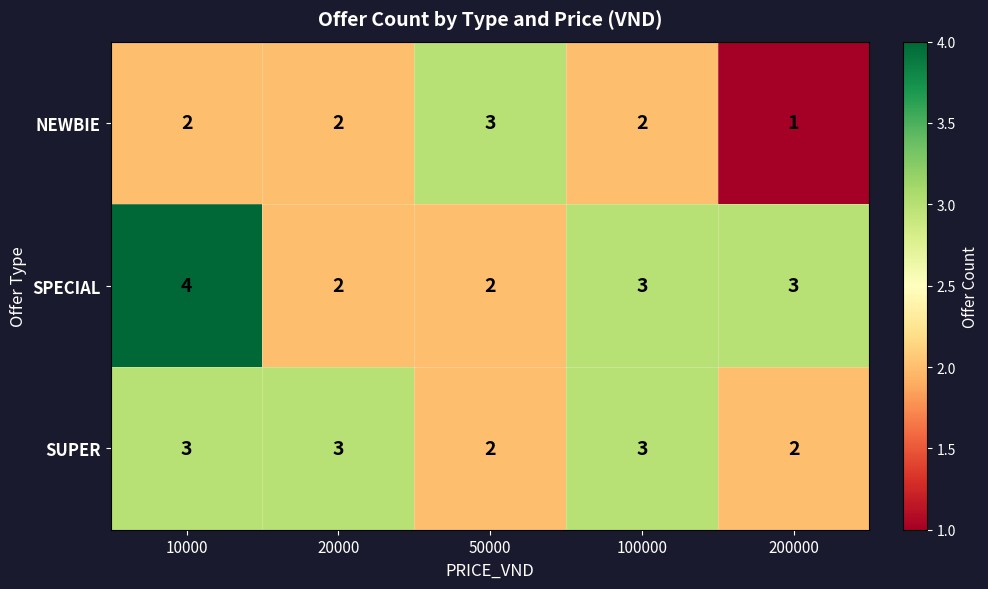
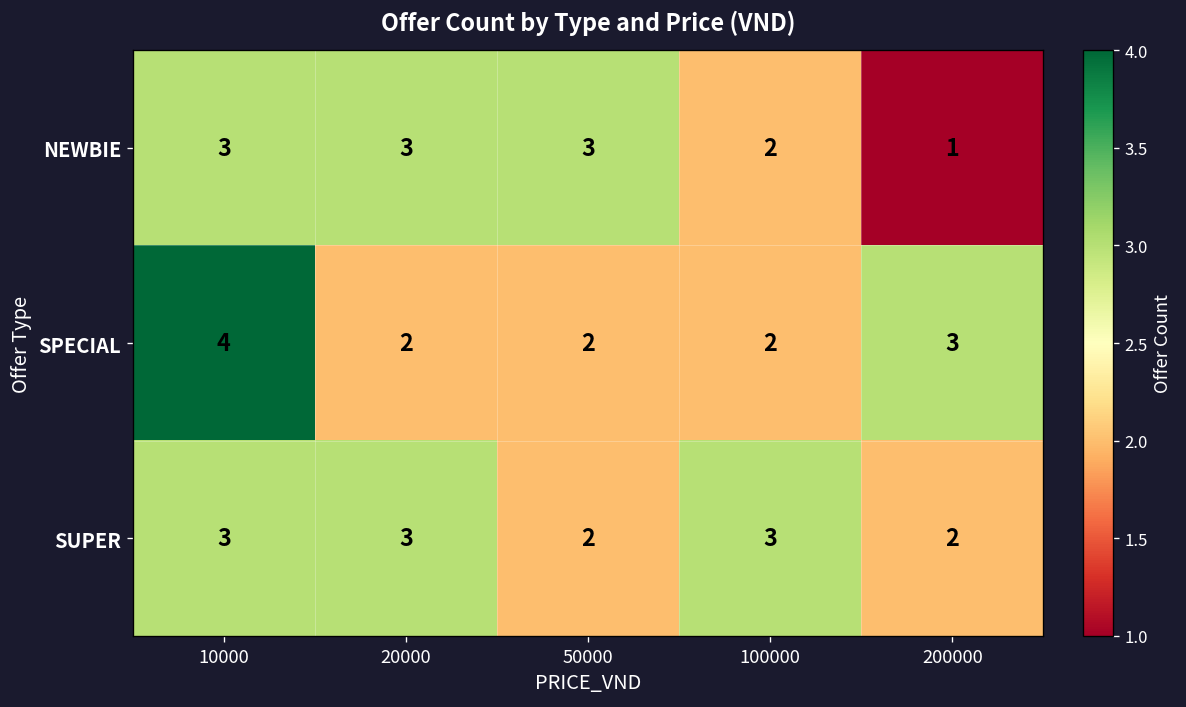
  {
    "NEWBIE": {
-     "10000": 2,
-     "20000": 2,
+     "10000": 3,
+     "20000": 3,
      "50000": 3,
      "100000": 2,
      "200000": 1
    },
    "SPECIAL": {
      "10000": 4,
      "20000": 2,
      "50000": 2,
-     "100000": 3,
+     "100000": 2,
      "200000": 3
    },
    "SUPER": {
      "10000": 3,
      "20000": 3,
      "50000": 2,
      "100000": 3,
      "200000": 2
    }
  }
